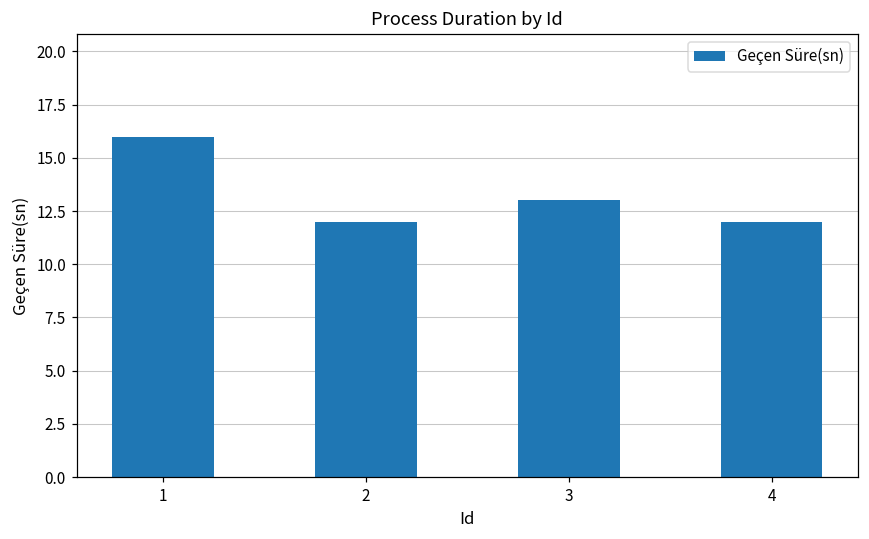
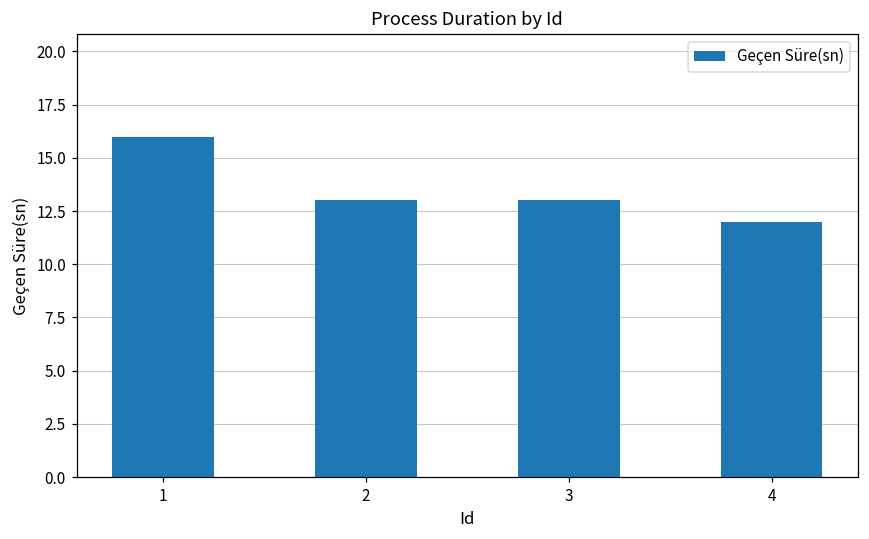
  {
    "1": 16,
-   "2": 12,
+   "2": 13,
    "3": 13,
    "4": 12
  }
